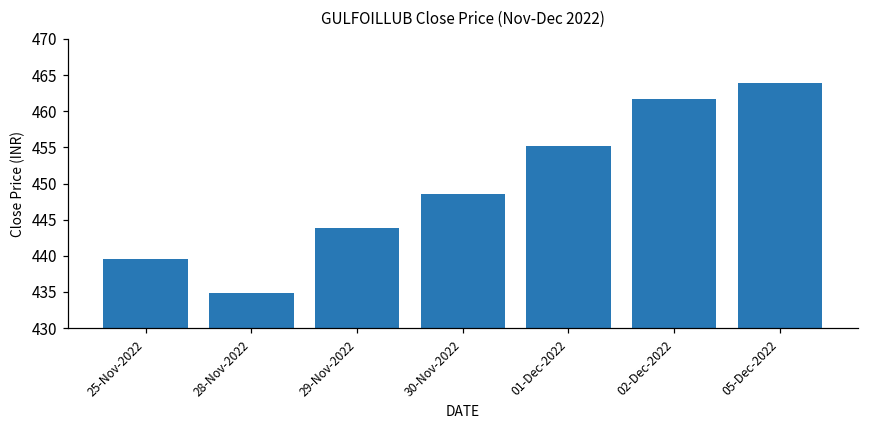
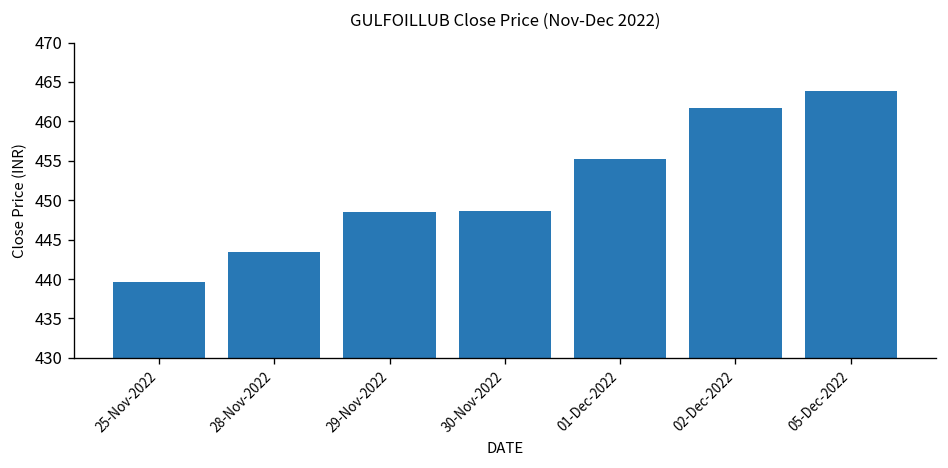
  {
    "25-Nov-2022": 440,
-   "28-Nov-2022": 435,
-   "29-Nov-2022": 444,
+   "28-Nov-2022": 443,
+   "29-Nov-2022": 449,
    "30-Nov-2022": 449,
    "01-Dec-2022": 455,
    "02-Dec-2022": 462,
    "05-Dec-2022": 464
  }
